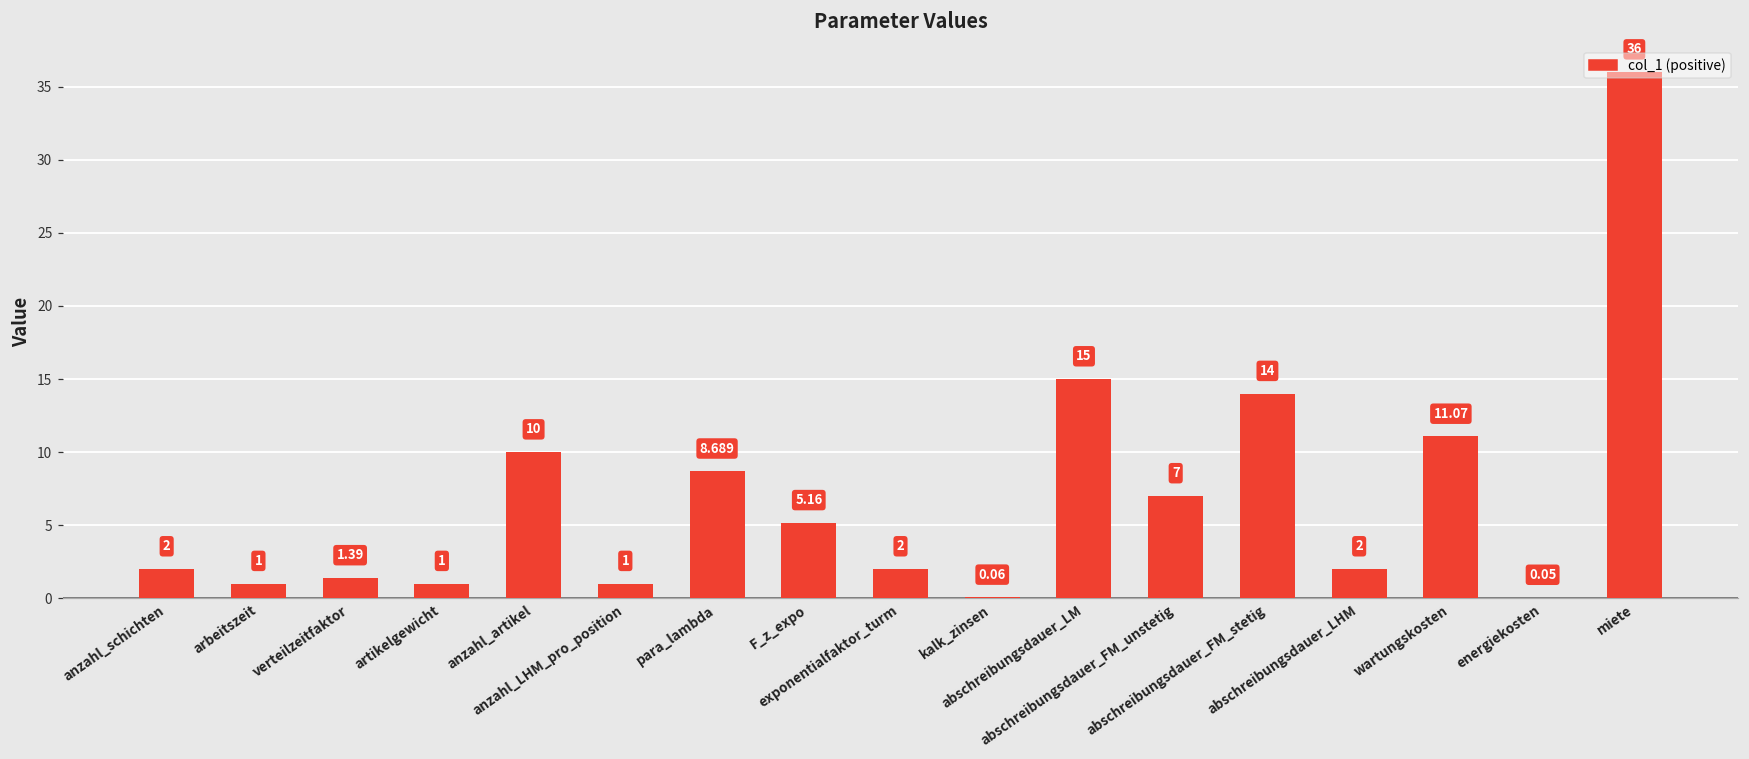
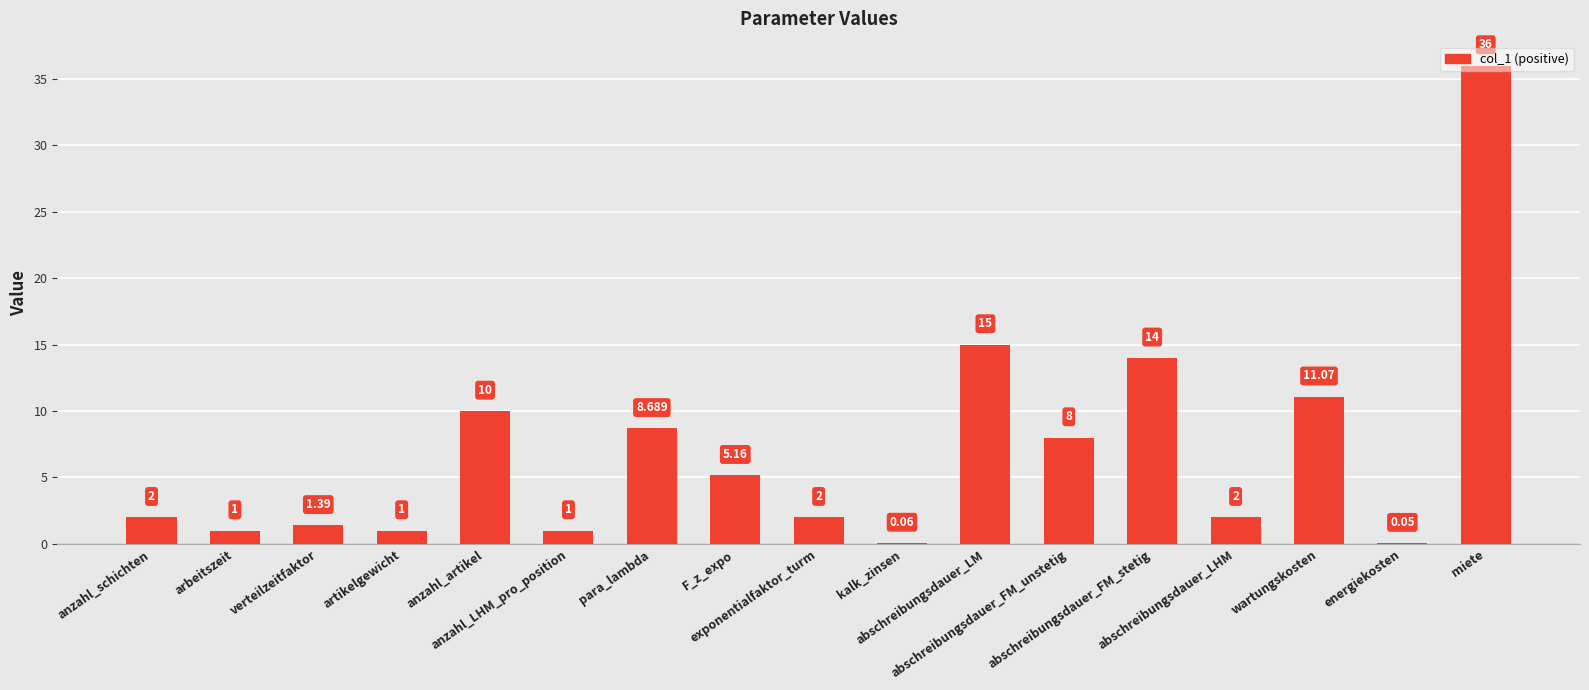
  {
-   "abschreibungsdauer_FM_unstetig": 7
+   "abschreibungsdauer_FM_unstetig": 8
  }
